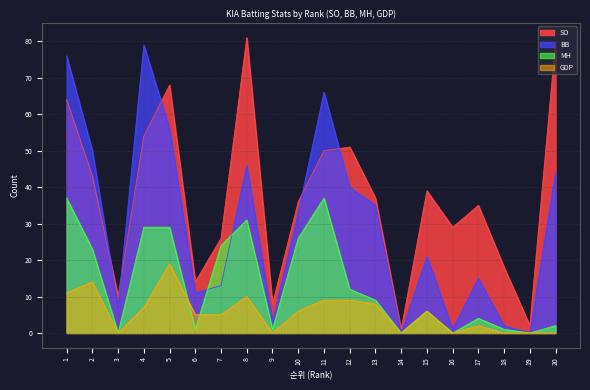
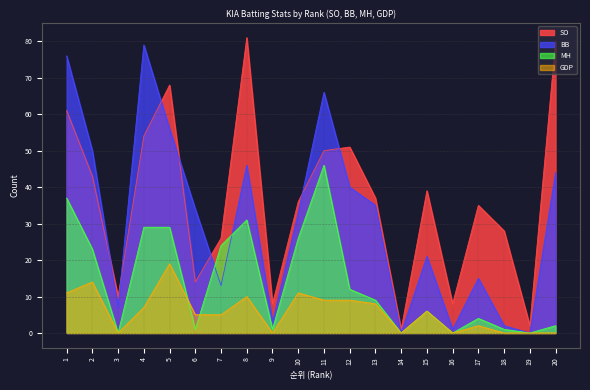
  {
    "SO": {
-     "1": 64,
+     "1": 61,
      "2": 43,
      "3": 10,
      "4": 54,
      "5": 68,
      "6": 14,
      "7": 26,
      "8": 81,
      "9": 8,
      "10": 36,
      "11": 50,
      "12": 51,
      "13": 37,
      "14": 1,
      "15": 39,
-     "16": 29,
+     "16": 8,
      "17": 35,
-     "18": 18,
+     "18": 28,
      "19": 2
    },
    "BB": {
      "1": 76,
      "2": 50,
      "3": 7,
      "4": 79,
      "5": 56,
-     "6": 11,
+     "6": 34,
      "7": 13,
      "8": 46,
      "9": 3,
      "10": 33,
      "11": 66,
      "12": 40,
      "13": 35,
      "15": 21,
      "16": 1,
      "17": 15,
      "18": 2,
      "20": 44
    },
    "MH": {
      "1": 37,
      "2": 23,
      "4": 29,
      "5": 29,
      "6": 1,
      "7": 24,
      "8": 31,
      "9": 1,
      "10": 26,
-     "11": 37,
+     "11": 46,
      "12": 12,
      "13": 9,
      "17": 4,
      "18": 1,
      "20": 2
    },
    "GDP": {
      "1": 11,
      "2": 14,
      "4": 7,
      "5": 19,
      "6": 5,
      "7": 5,
      "8": 10,
      "9": 0,
-     "10": 6,
+     "10": 11,
      "11": 9,
      "12": 9,
      "13": 8,
      "17": 2,
      "18": 0,
      "20": 0
    }
  }
